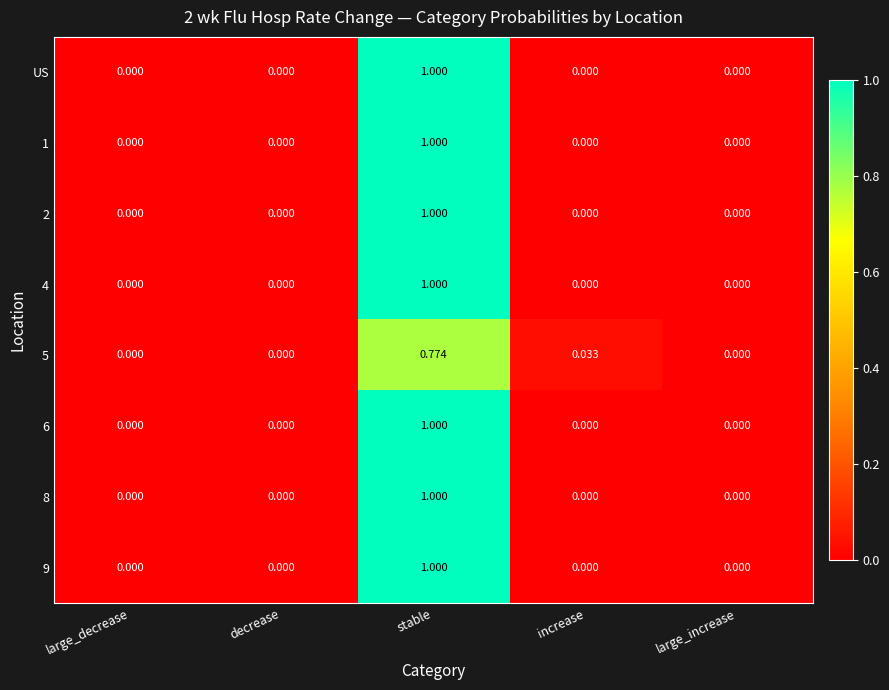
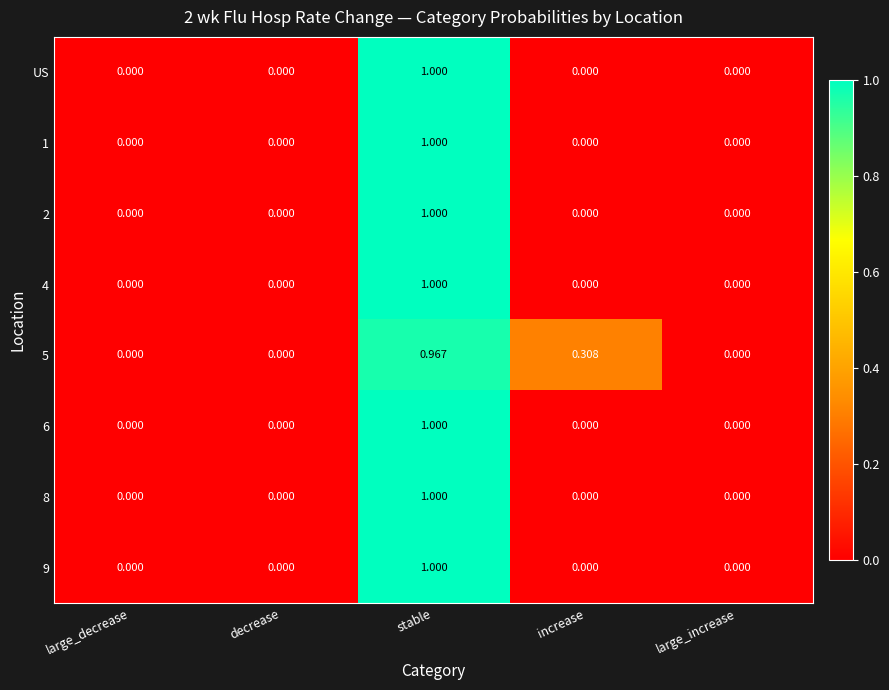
  {
    "US": {
      "large_decrease": 0.000,
      "decrease": 0.000,
      "stable": 1.000,
      "increase": 0.000,
      "large_increase": 0.000
    },
    "1": {
      "large_decrease": 0.000,
      "decrease": 0.000,
      "stable": 1.000,
      "increase": 0.000,
      "large_increase": 0.000
    },
    "2": {
      "large_decrease": 0.000,
      "decrease": 0.000,
      "stable": 1.000,
      "increase": 0.000,
      "large_increase": 0.000
    },
    "4": {
      "large_decrease": 0.000,
      "decrease": 0.000,
      "stable": 1.000,
      "increase": 0.000,
      "large_increase": 0.000
    },
    "5": {
      "large_decrease": 0.000,
      "decrease": 0.000,
-     "stable": 0.774,
-     "increase": 0.033,
+     "stable": 0.967,
+     "increase": 0.308,
      "large_increase": 0.000
    },
    "6": {
      "large_decrease": 0.000,
      "decrease": 0.000,
      "stable": 1.000,
      "increase": 0.000,
      "large_increase": 0.000
    },
    "8": {
      "large_decrease": 0.000,
      "decrease": 0.000,
      "stable": 1.000,
      "increase": 0.000,
      "large_increase": 0.000
    },
    "9": {
      "large_decrease": 0.000,
      "decrease": 0.000,
      "stable": 1.000,
      "increase": 0.000,
      "large_increase": 0.000
    }
  }
